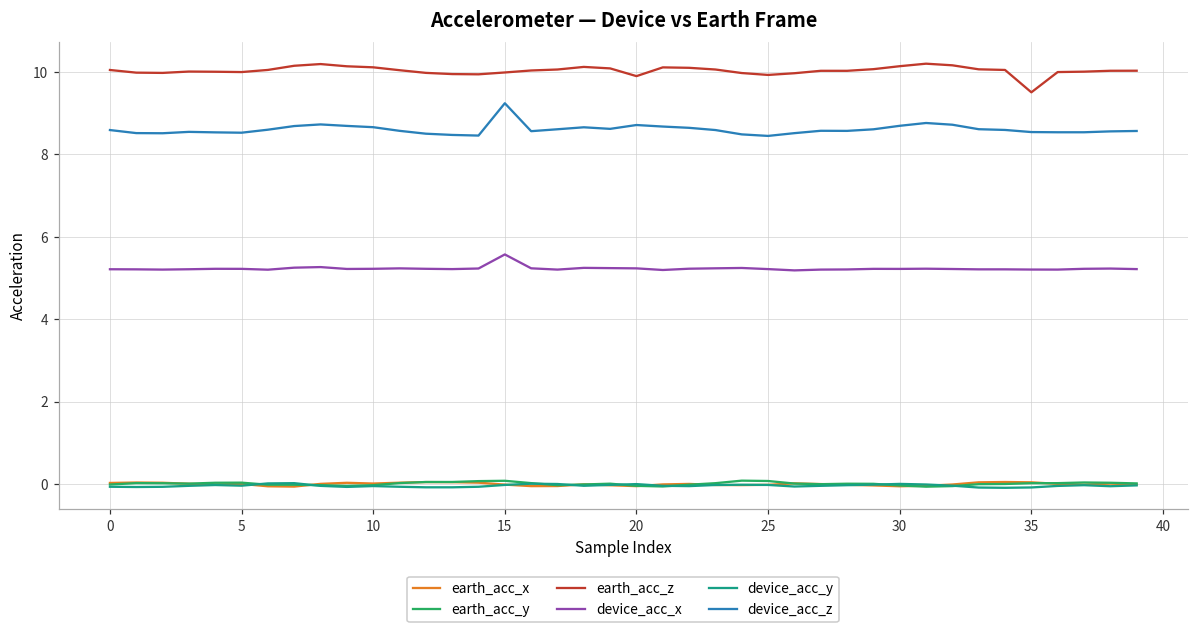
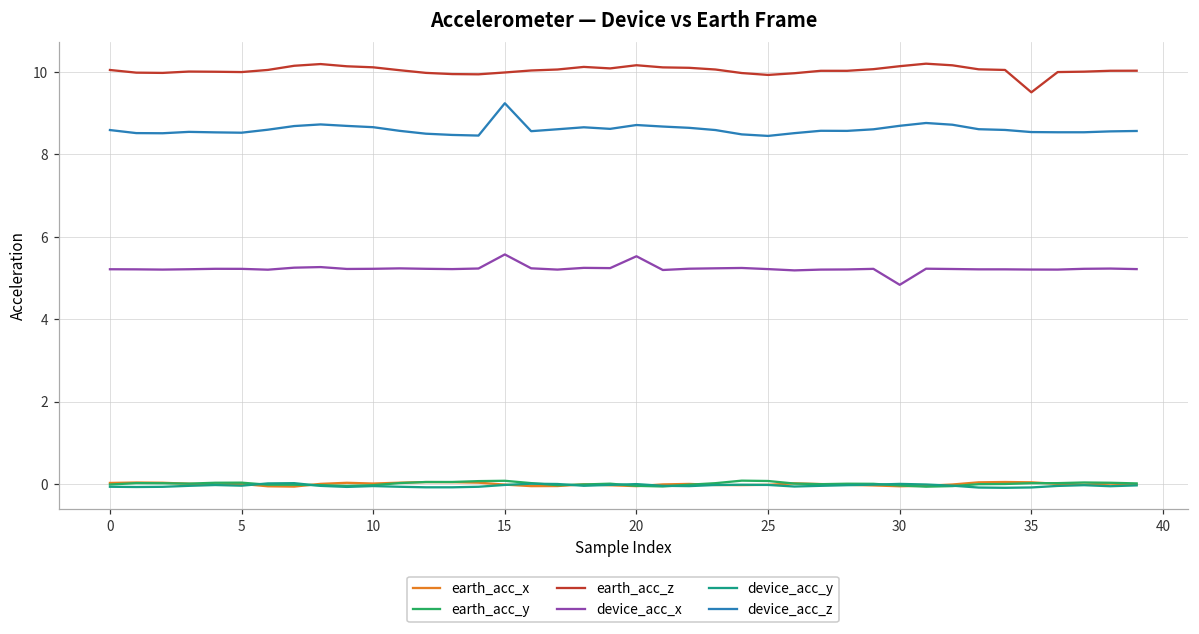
  {
    "earth_acc_z": {
      "0": 10.0,
      "5": 10.0,
      "10": 10.1,
      "15": 10.0,
-     "20": 9.9,
+     "20": 10.2,
      "25": 9.9,
      "30": 10.1,
      "35": 9.5
    },
    "device_acc_x": {
      "0": 5.2,
      "5": 5.2,
      "10": 5.2,
      "15": 5.6,
-     "20": 5.2,
+     "20": 5.5,
      "25": 5.2,
-     "30": 5.2,
+     "30": 4.8,
      "35": 5.2
    },
    "device_acc_z": {
      "0": 8.6,
      "5": 8.5,
      "10": 8.7,
      "15": 9.2,
      "20": 8.7,
      "25": 8.4,
      "30": 8.7,
      "35": 8.5
    }
  }
